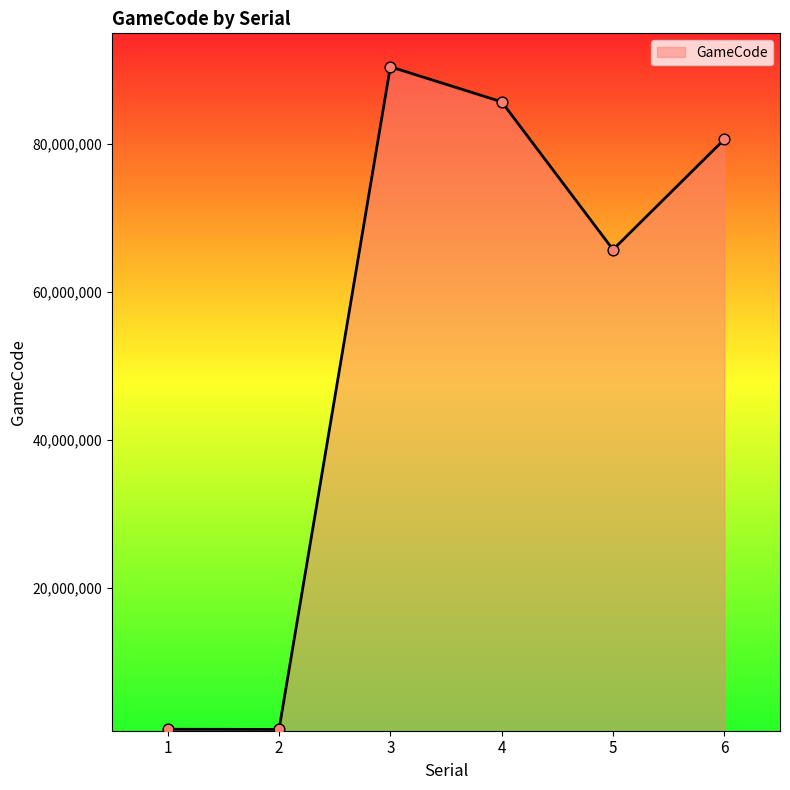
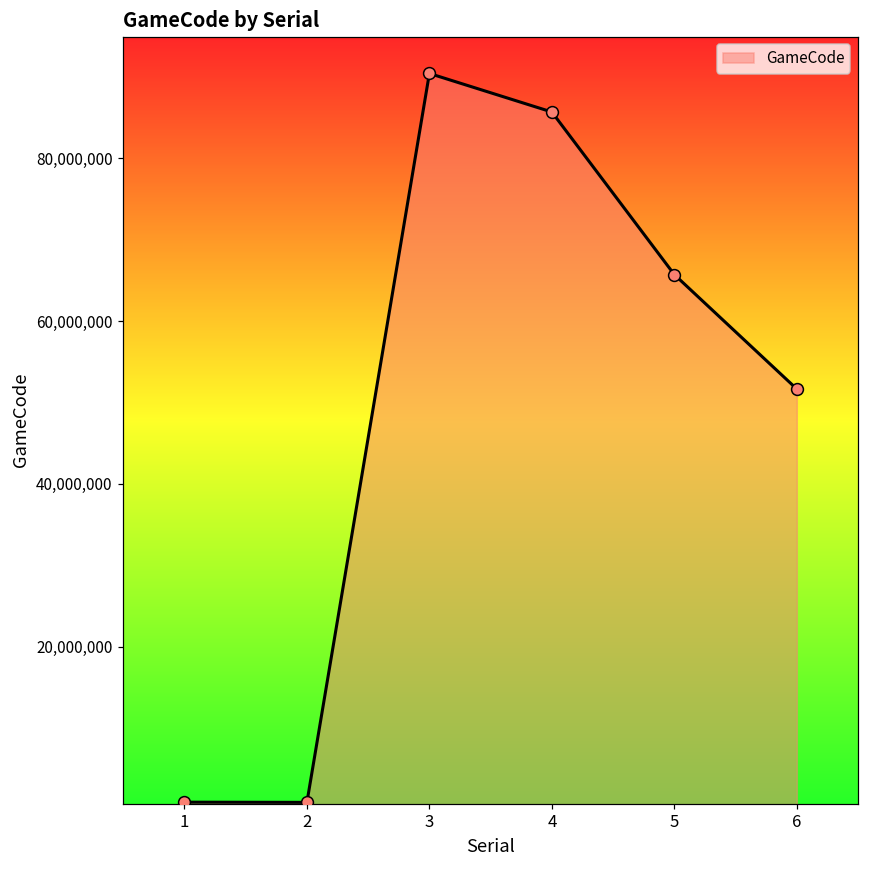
  {
    "1": "1,000,000",
    "2": "1,000,000",
    "3": "90,000,000",
    "4": "86,000,000",
    "5": "66,000,000",
-   "6": "81,000,000"
+   "6": "52,000,000"
  }
